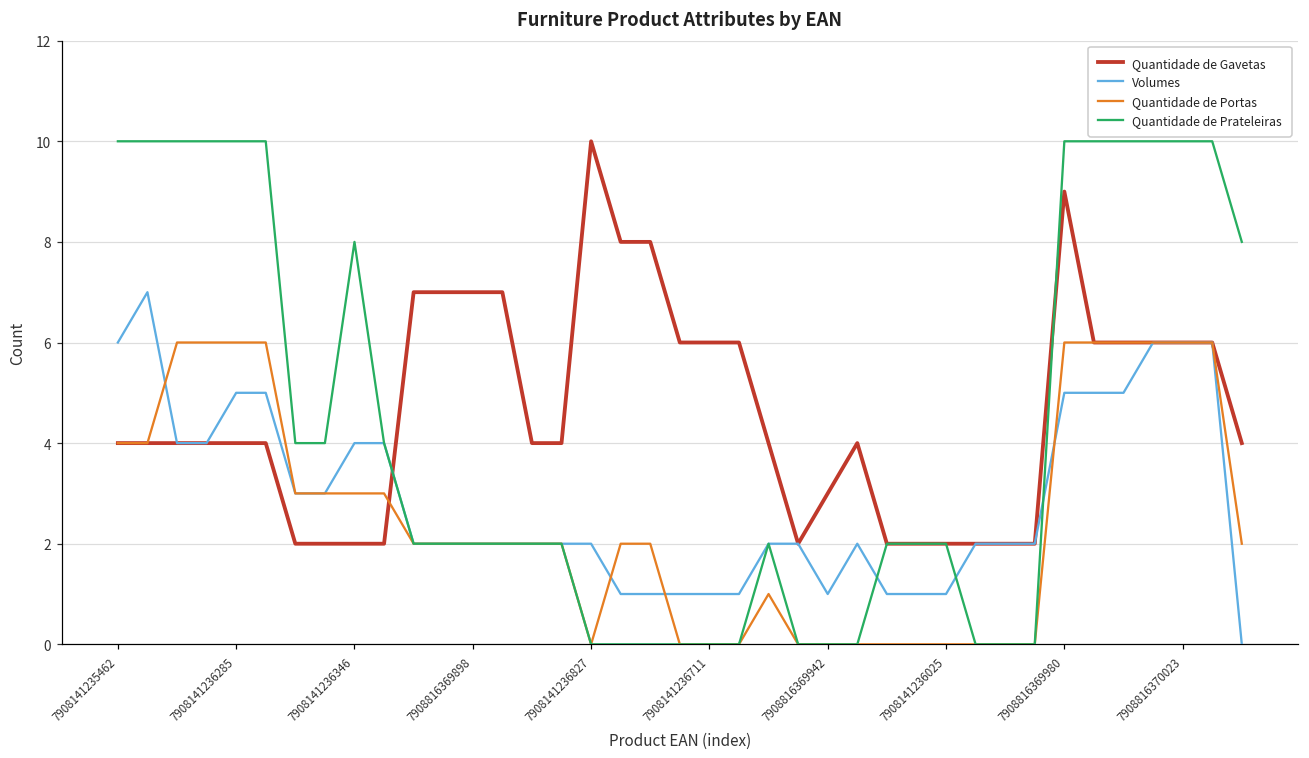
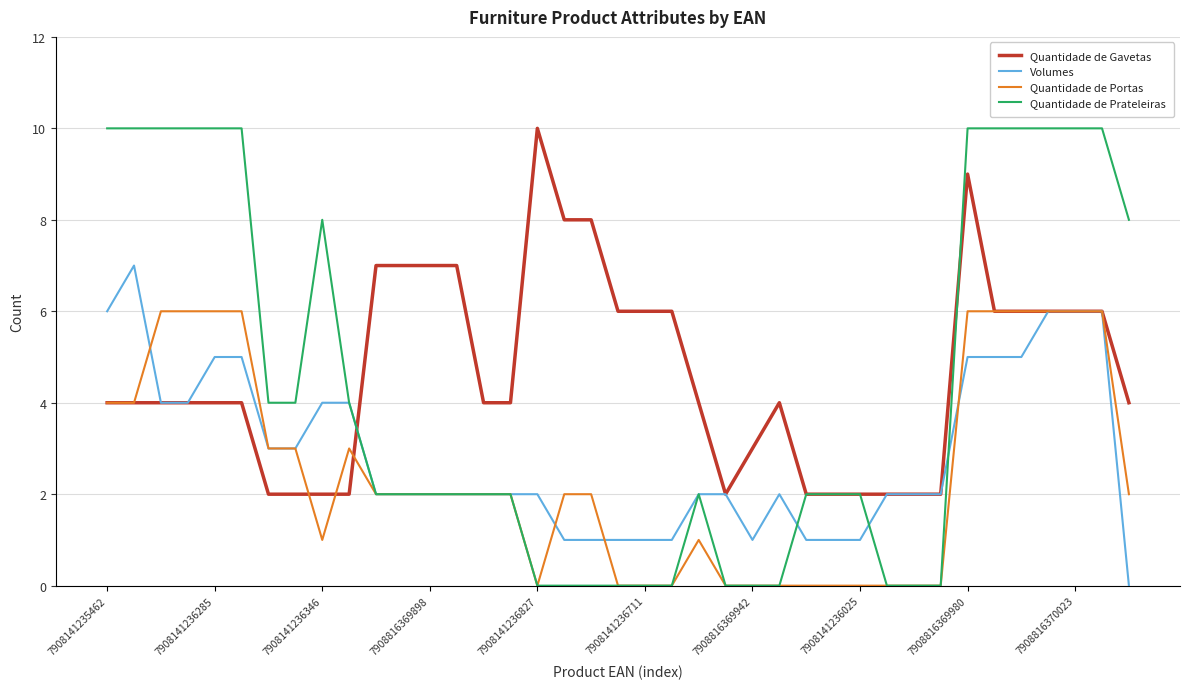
  {
    "Quantidade de Gavetas": {
      "7908141236285": 4,
      "7908141236346": 2,
      "7908816369898": 7,
      "7908141236827": 10,
      "7908141236711": 6,
      "7908816369942": 3,
      "7908816369980": 9
    },
    "Volumes": {
      "7908141235462": 6,
      "7908141236285": 5,
      "7908141236346": 4,
      "7908141236827": 2,
      "7908141236711": 1,
      "7908816369942": 1,
      "7908141236025": 1,
      "7908816369980": 5
    },
    "Quantidade de Portas": {
      "7908141236285": 6,
-     "7908141236346": 3,
+     "7908141236346": 1,
      "7908141236025": 0,
      "7908816369980": 6
    },
    "Quantidade de Prateleiras": {
      "7908141235462": 10,
      "7908141236285": 10,
      "7908141236346": 8,
      "7908816369980": 10,
      "7908816370023": 10
    }
  }
